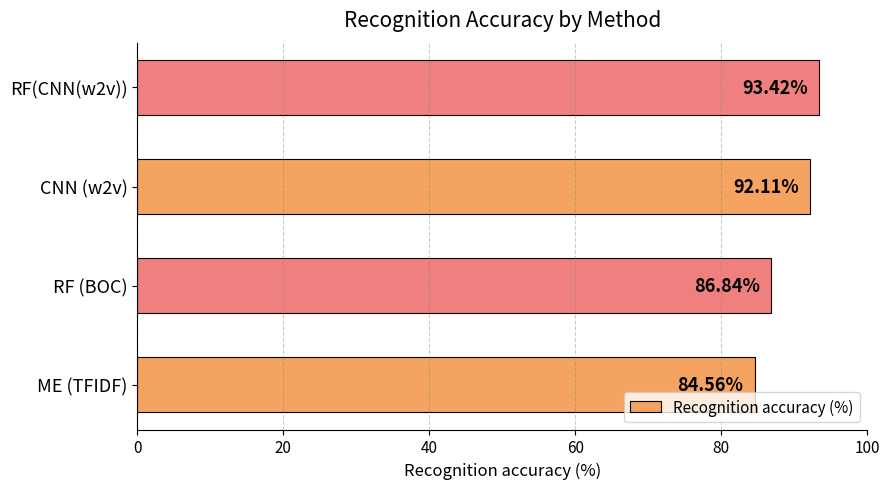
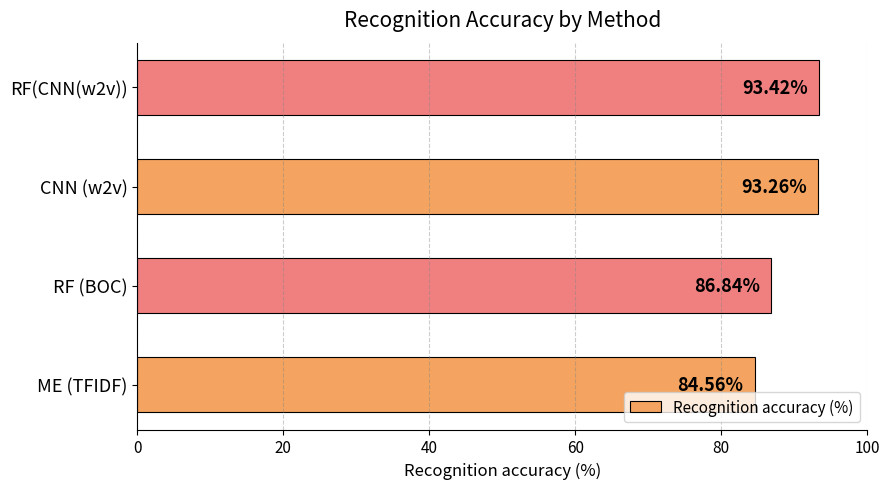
  {
    "RF(CNN(w2v))": "93.42%",
-   "CNN (w2v)": "92.11%",
+   "CNN (w2v)": "93.26%",
    "RF (BOC)": "86.84%"
  }
